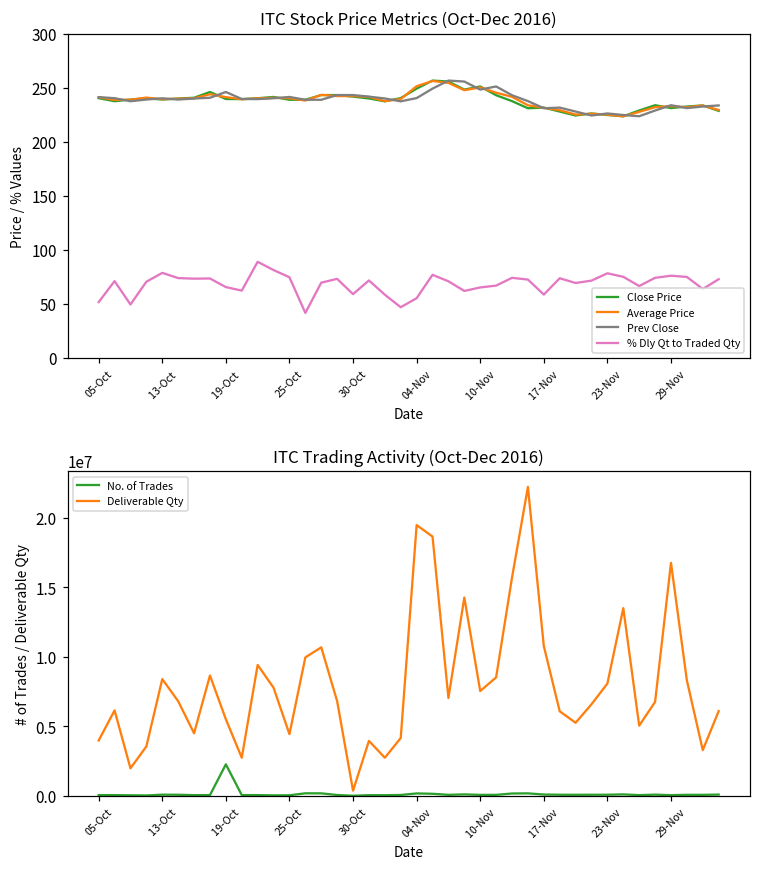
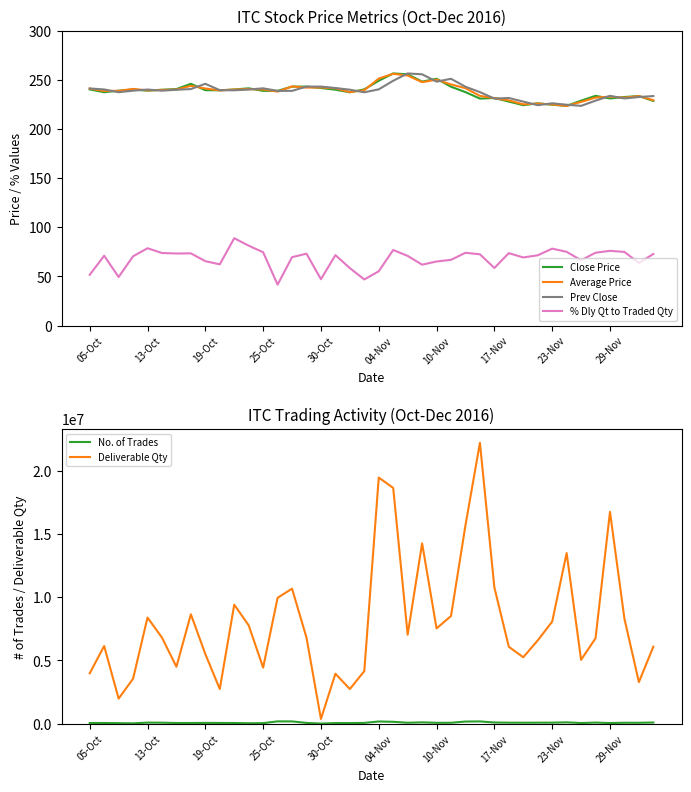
  {
    "ITC Stock Price Metrics (Oct-Dec 2016)": {
      "Prev Close": {
        "19-Oct": 250,
        "04-Nov": 240
      },
      "% Dly Qt to Traded Qty": {
        "05-Oct": 50,
        "13-Oct": 80,
        "19-Oct": 70,
        "25-Oct": 70,
-       "30-Oct": 60,
+       "30-Oct": 50,
        "04-Nov": 60,
        "10-Nov": 70,
        "17-Nov": 60,
        "23-Nov": 80,
        "29-Nov": 80
      }
    },
    "ITC Trading Activity (Oct-Dec 2016)": {
      "No. of Trades": {
        "05-Oct": 100000,
        "13-Oct": 100000,
-       "19-Oct": 2300000,
+       "19-Oct": 100000,
        "25-Oct": 0,
        "30-Oct": 0,
        "04-Nov": 200000,
        "10-Nov": 100000,
        "17-Nov": 100000,
        "23-Nov": 100000,
        "29-Nov": 100000
      },
      "Deliverable Qty": {
        "05-Oct": 4000000,
        "13-Oct": 8400000,
        "19-Oct": 5500000,
        "25-Oct": 4400000,
        "30-Oct": 400000,
        "04-Nov": 19500000,
        "10-Nov": 7500000,
        "17-Nov": 10800000,
        "23-Nov": 8100000,
        "29-Nov": 16800000
      }
    }
  }
